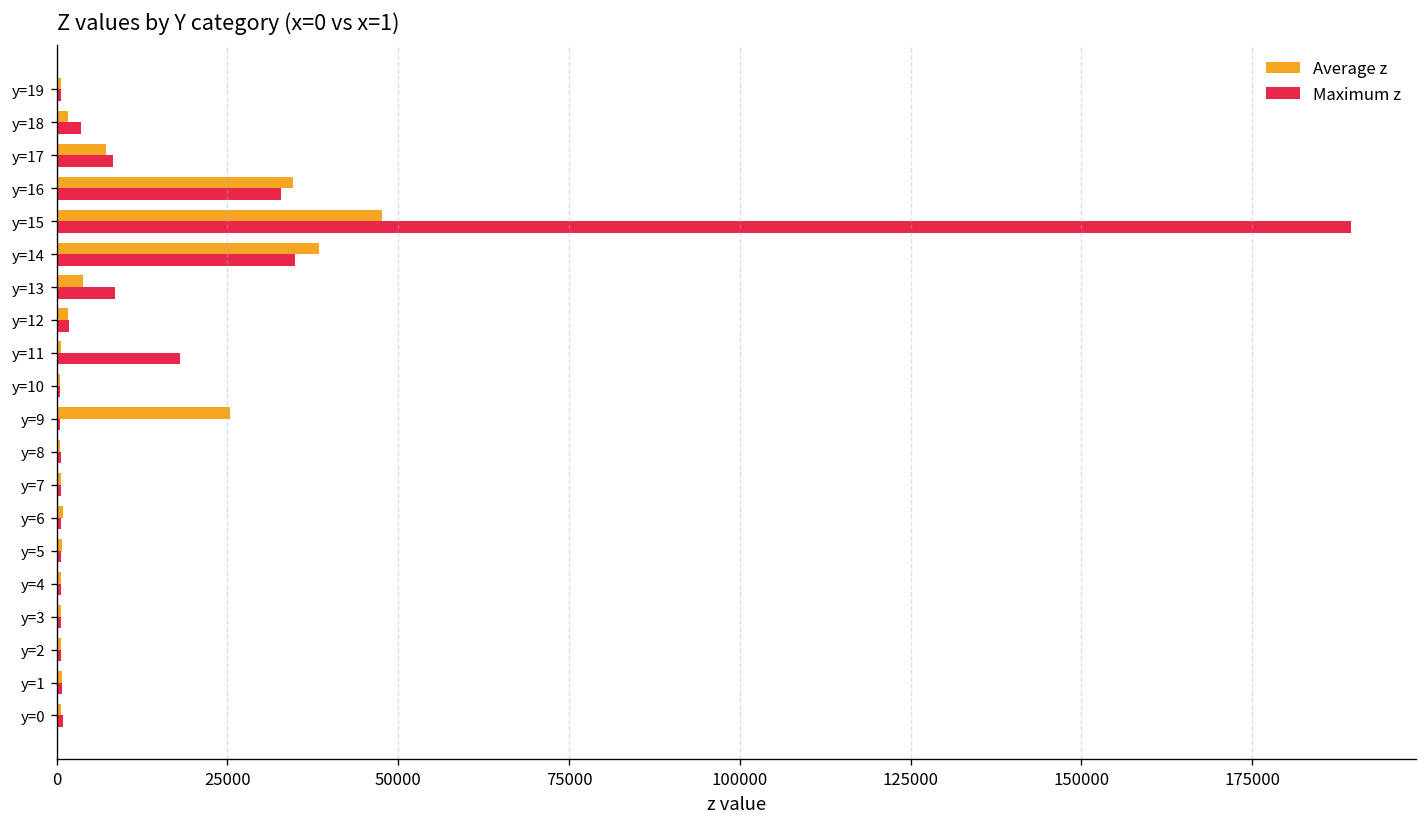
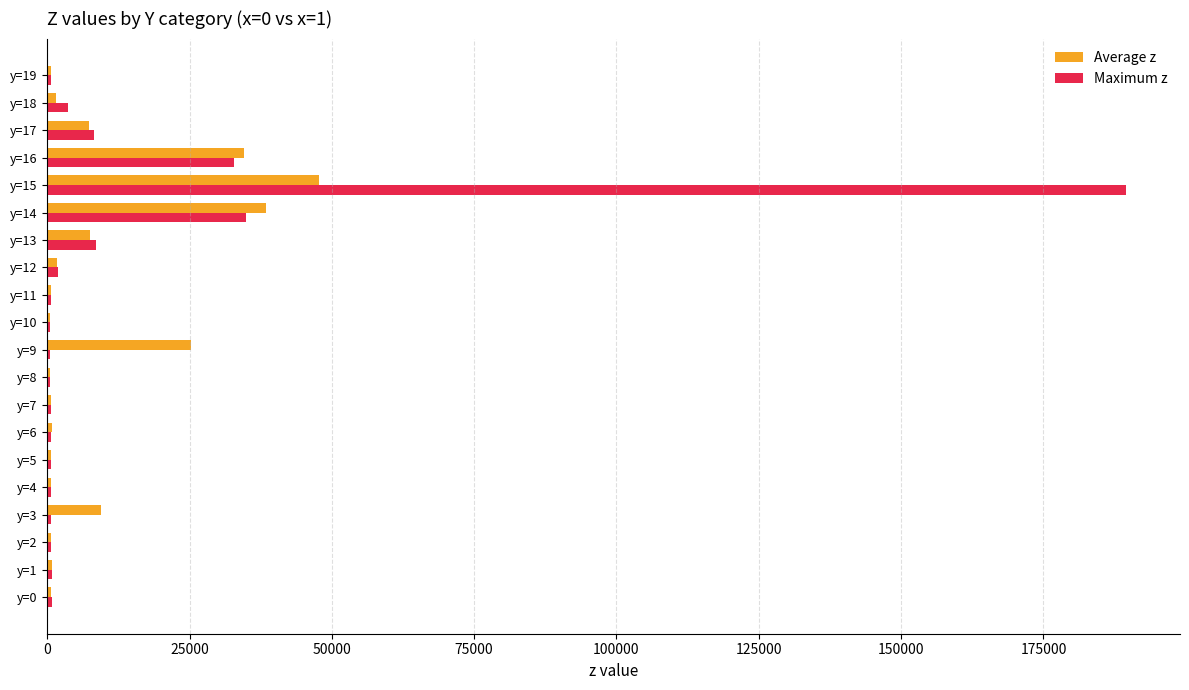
  {
    "Average z": {
      "y=19": 1000,
      "y=18": 2000,
      "y=17": 7000,
      "y=16": 35000,
      "y=15": 48000,
      "y=14": 38000,
-     "y=13": 4000,
+     "y=13": 8000,
      "y=12": 2000,
      "y=11": 1000,
      "y=10": 1000,
      "y=9": 25000,
      "y=8": 0,
      "y=7": 1000,
      "y=6": 1000,
      "y=5": 1000,
      "y=4": 1000,
-     "y=3": 1000,
+     "y=3": 9000,
      "y=2": 1000,
      "y=1": 1000,
      "y=0": 1000
    },
    "Maximum z": {
      "y=19": 1000,
      "y=18": 4000,
      "y=17": 8000,
      "y=16": 33000,
      "y=15": 190000,
      "y=14": 35000,
      "y=13": 9000,
      "y=12": 2000,
-     "y=11": 18000,
+     "y=11": 1000,
      "y=10": 1000,
      "y=9": 1000,
      "y=8": 1000,
      "y=7": 1000,
      "y=6": 1000,
      "y=5": 1000,
      "y=4": 1000,
      "y=3": 1000,
      "y=2": 1000,
      "y=1": 1000,
      "y=0": 1000
    }
  }
